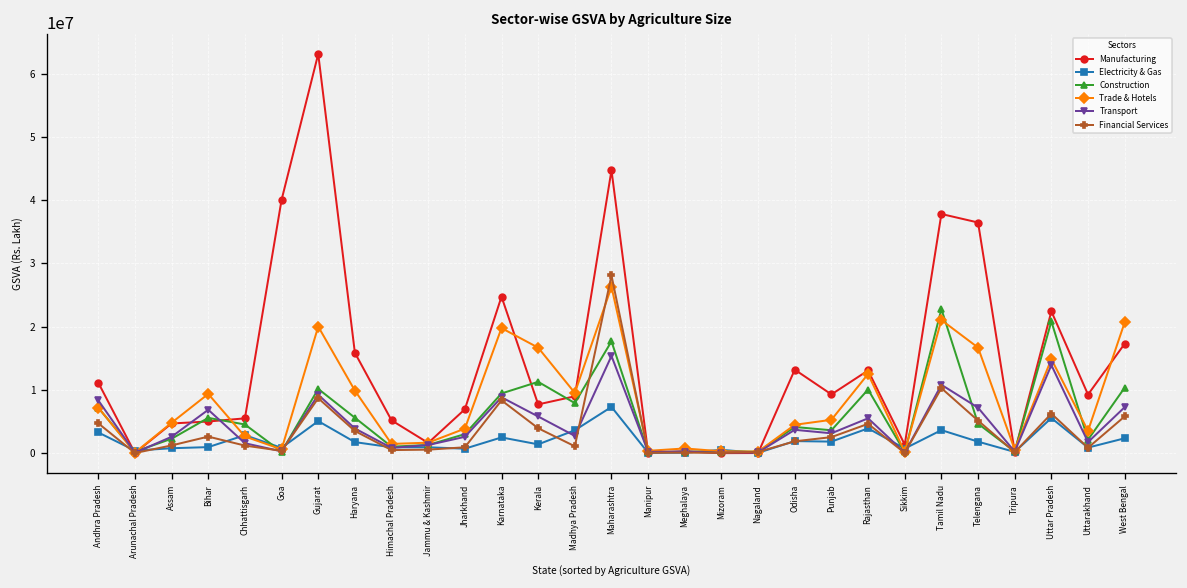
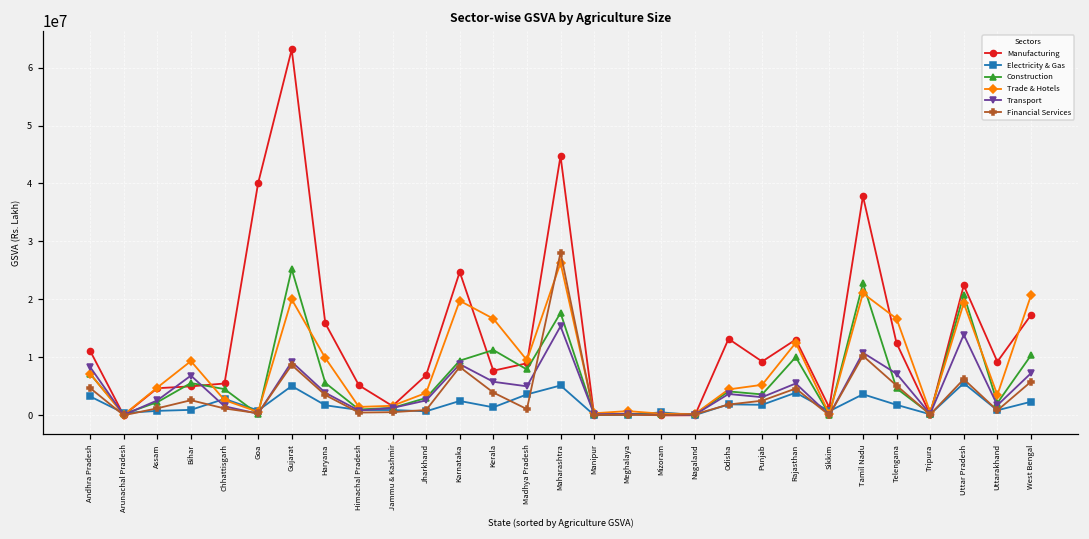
  {
    "Manufacturing": {
      "Andhra Pradesh": 11000000,
      "Bihar": 5000000,
      "Chhattisgarh": 6000000,
      "Goa": 40000000,
      "Gujarat": 63000000,
      "Haryana": 16000000,
      "Himachal Pradesh": 5000000,
      "Jharkhand": 7000000,
      "Karnataka": 25000000,
      "Kerala": 8000000,
      "Madhya Pradesh": 9000000,
      "Maharashtra": 45000000,
      "Odisha": 13000000,
      "Punjab": 9000000,
      "Rajasthan": 13000000,
      "Sikkim": 1000000,
      "Tamil Nadu": 38000000,
-     "Telengana": 36000000,
+     "Telengana": 12000000,
      "Uttar Pradesh": 22000000,
      "Uttarakhand": 9000000,
      "West Bengal": 17000000
    },
    "Electricity & Gas": {
      "Andhra Pradesh": 3000000,
      "Bihar": 1000000,
      "Gujarat": 5000000,
      "Haryana": 2000000,
      "Karnataka": 2000000,
      "Kerala": 1000000,
      "Madhya Pradesh": 4000000,
-     "Maharashtra": 7000000,
+     "Maharashtra": 5000000,
      "Punjab": 2000000,
      "Rajasthan": 4000000,
      "Sikkim": 1000000,
      "Tamil Nadu": 4000000,
      "Telengana": 2000000,
      "Uttar Pradesh": 6000000,
      "West Bengal": 2000000
    },
    "Construction": {
      "Bihar": 6000000,
      "Chhattisgarh": 5000000,
-     "Gujarat": 10000000,
+     "Gujarat": 25000000,
      "Haryana": 6000000,
      "Karnataka": 9000000,
      "Kerala": 11000000,
      "Madhya Pradesh": 8000000,
      "Maharashtra": 18000000,
      "Rajasthan": 10000000,
      "Tamil Nadu": 23000000,
      "Telengana": 5000000,
      "Uttar Pradesh": 21000000,
      "West Bengal": 10000000
    },
    "Trade & Hotels": {
      "Bihar": 9000000,
      "Gujarat": 20000000,
      "Haryana": 10000000,
      "Jharkhand": 4000000,
      "Karnataka": 20000000,
      "Kerala": 17000000,
      "Madhya Pradesh": 10000000,
      "Maharashtra": 26000000,
      "Punjab": 5000000,
      "Rajasthan": 13000000,
      "Tamil Nadu": 21000000,
      "Telengana": 17000000,
-     "Uttar Pradesh": 15000000,
+     "Uttar Pradesh": 19000000,
      "Uttarakhand": 4000000,
      "West Bengal": 21000000
    },
    "Transport": {
      "Andhra Pradesh": 8000000,
      "Bihar": 7000000,
      "Gujarat": 9000000,
      "Kerala": 6000000,
-     "Madhya Pradesh": 3000000,
+     "Madhya Pradesh": 5000000,
      "Maharashtra": 15000000,
      "Rajasthan": 6000000,
      "Tamil Nadu": 11000000,
      "Telengana": 7000000,
      "Uttar Pradesh": 14000000,
      "West Bengal": 7000000
    },
    "Financial Services": {
      "Andhra Pradesh": 5000000,
      "Bihar": 3000000,
      "Gujarat": 9000000,
      "Kerala": 4000000,
      "Madhya Pradesh": 1000000,
      "Maharashtra": 28000000,
      "Punjab": 3000000,
      "Rajasthan": 5000000,
      "Tamil Nadu": 10000000,
      "Telengana": 5000000,
      "Uttar Pradesh": 6000000,
      "West Bengal": 6000000
    }
  }
